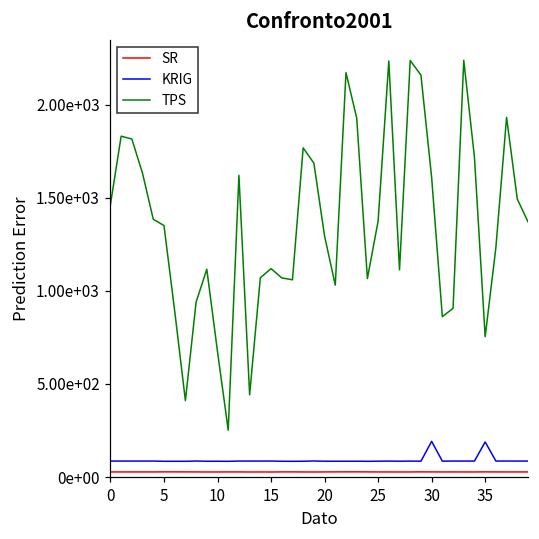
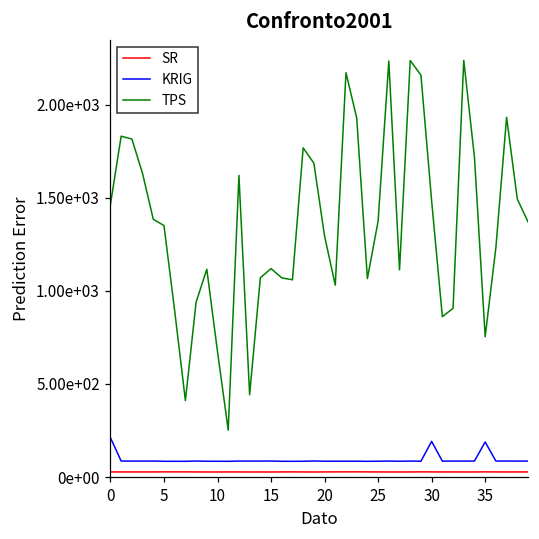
  {
    "SR": {
      "0": 30,
      "5": 30,
      "10": 30,
      "15": 30,
      "20": 30,
      "25": 30,
      "30": 30,
      "35": 30
    },
    "KRIG": {
-     "0": 90,
+     "0": 210,
      "5": 80,
      "10": 90,
      "15": 90,
      "20": 90,
      "25": 90,
      "30": 190,
      "35": 190
    },
    "TPS": {
      "0": 1460,
      "5": 1350,
      "10": 670,
      "15": 1120,
      "20": 1290,
      "25": 1370,
-     "30": 1610,
+     "30": 1480,
      "35": 750
    }
  }
